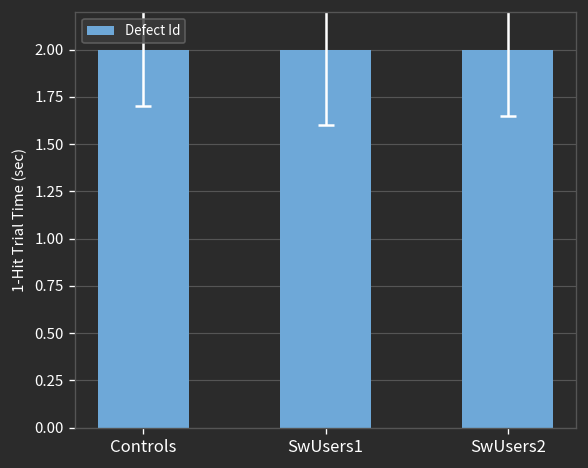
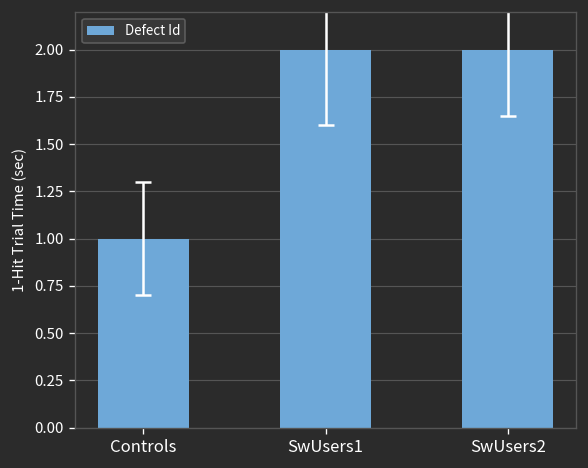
  {
    "Defect Id": {
-     "Controls": 2,
+     "Controls": 1,
      "SwUsers1": 2,
      "SwUsers2": 2
    }
  }
